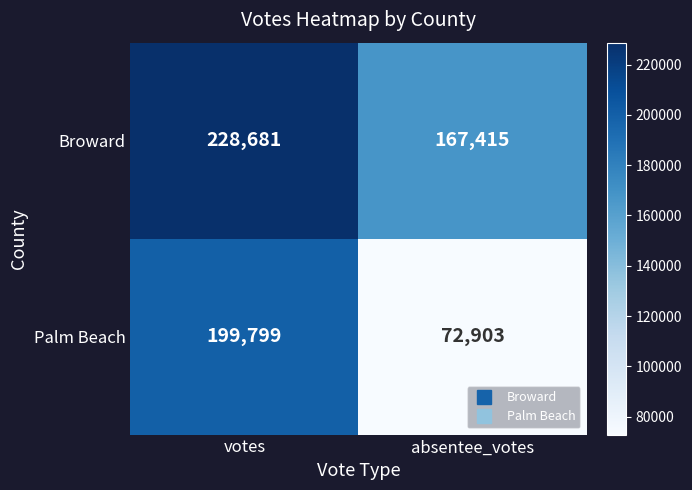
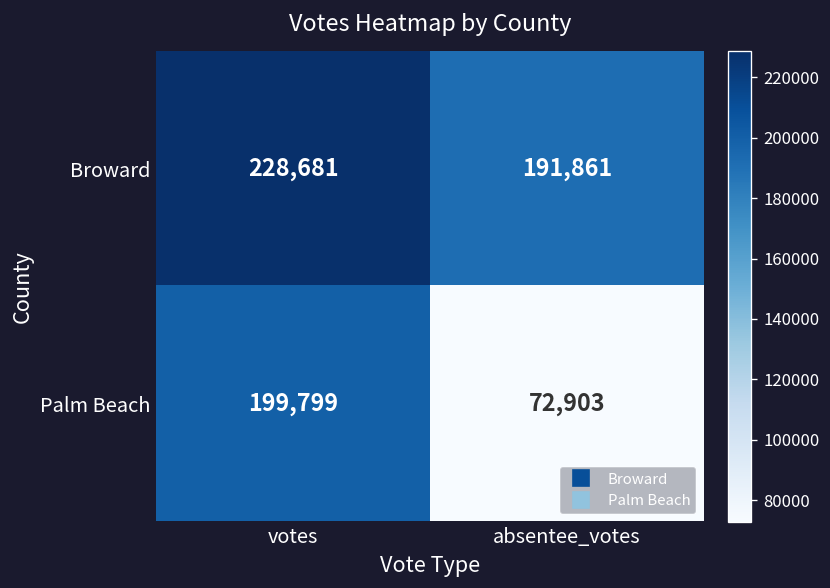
  {
    "Broward": {
      "votes": "228,681",
-     "absentee_votes": "167,415"
+     "absentee_votes": "191,861"
    },
    "Palm Beach": {
      "votes": "199,799",
      "absentee_votes": "72,903"
    }
  }
